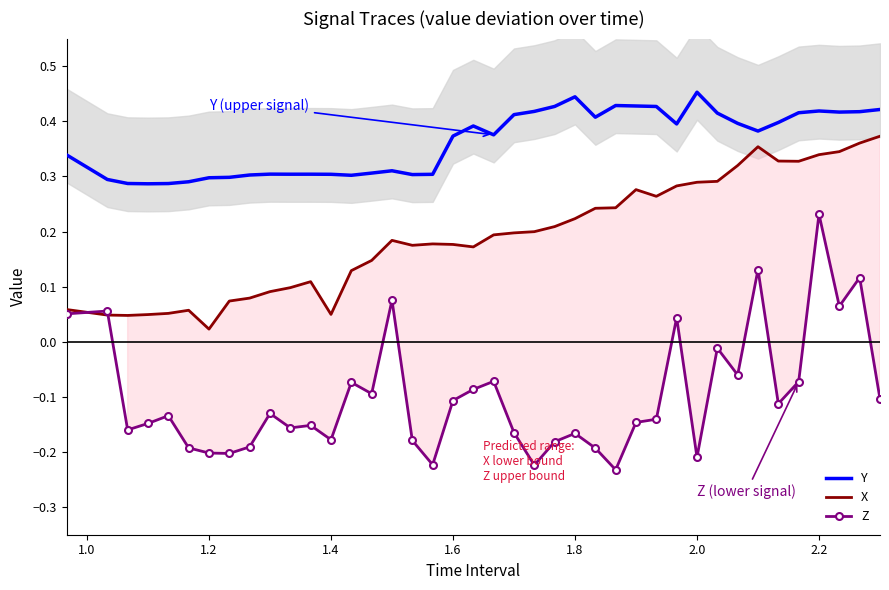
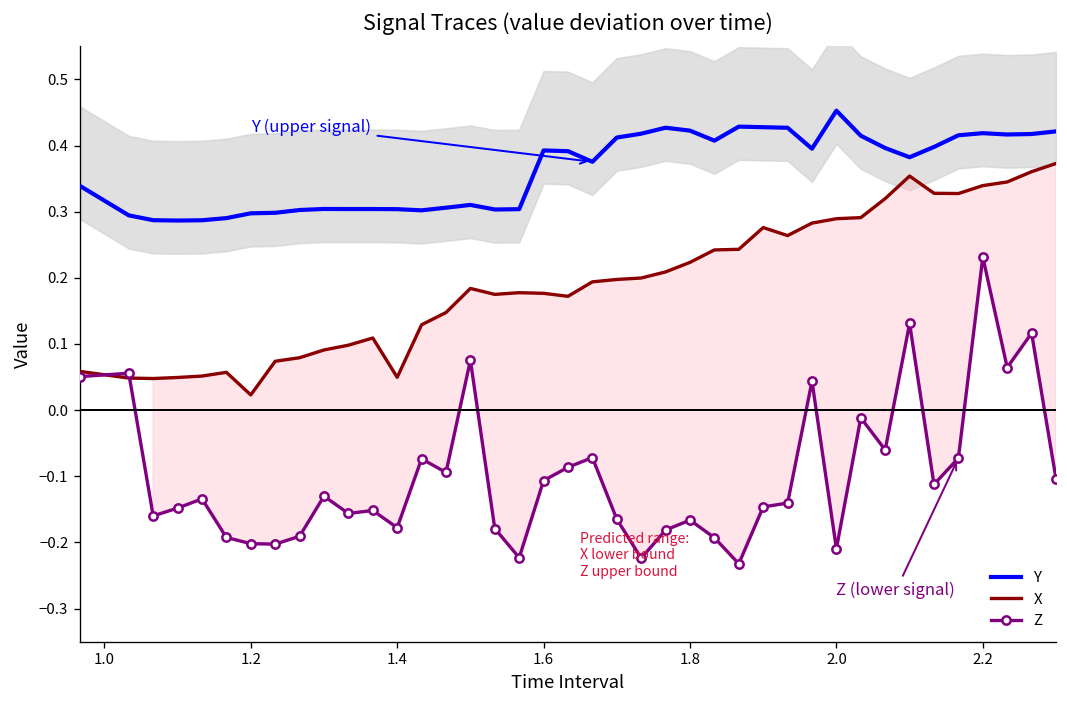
  {
    "Y": {
      "1.2": 0.30,
      "1.4": 0.30,
-     "1.6": 0.37,
-     "1.8": 0.44,
+     "1.6": 0.39,
+     "1.8": 0.42,
      "2.0": 0.45,
      "2.2": 0.42
    },
    "X": {
      "1.2": 0.02,
      "1.4": 0.05,
      "1.6": 0.18,
      "1.8": 0.22,
      "2.0": 0.29,
      "2.2": 0.34
    },
    "Z": {
      "1.2": -0.20,
      "1.4": -0.18,
      "1.6": -0.11,
      "1.8": -0.17,
      "2.0": -0.21,
      "2.2": 0.23
    }
  }
